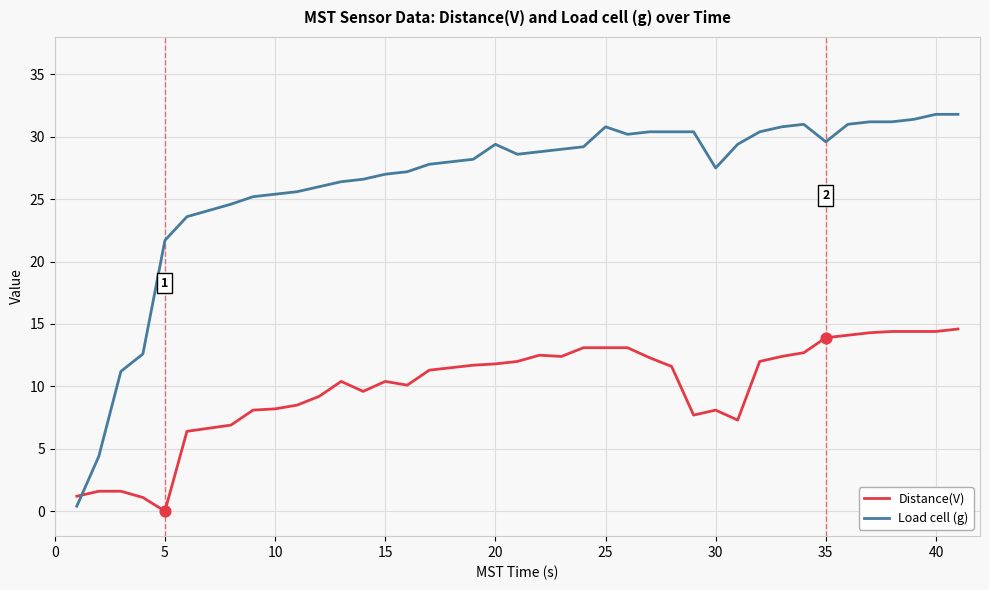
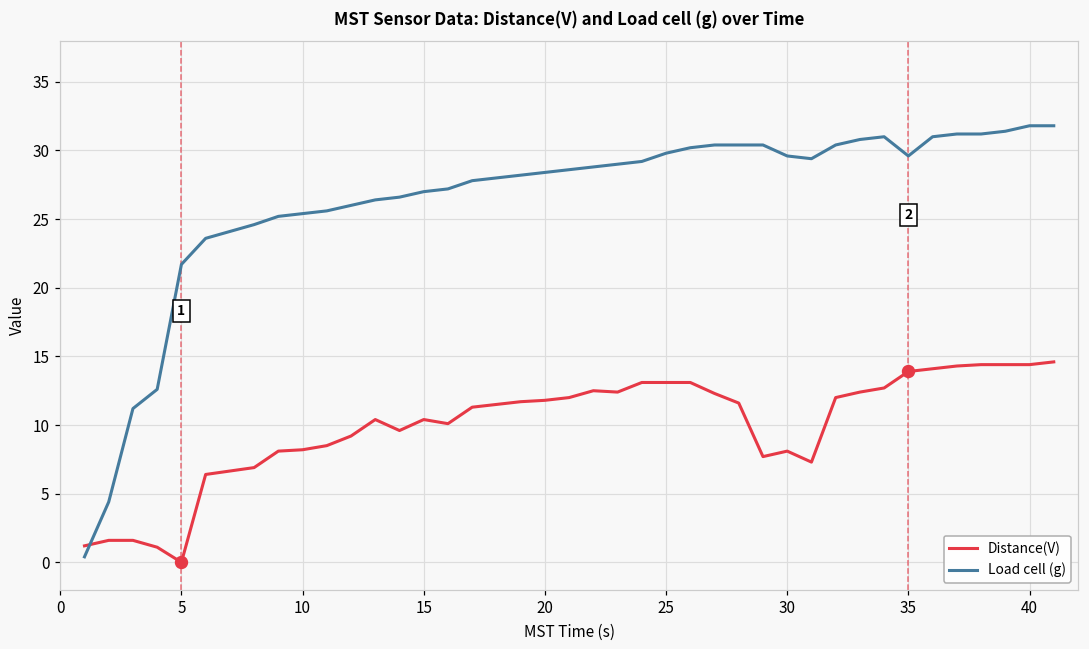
  {
    "Load cell (g)": {
      "5": 21.7,
      "10": 25.4,
      "15": 27.0,
-     "20": 29.4,
-     "25": 30.8,
-     "30": 27.5,
+     "20": 28.4,
+     "25": 29.8,
+     "30": 29.6,
      "35": 29.6,
      "40": 31.8
    }
  }
